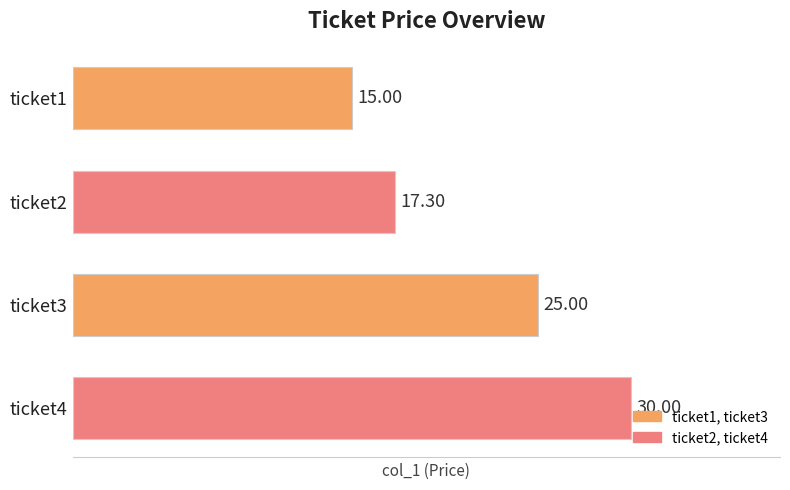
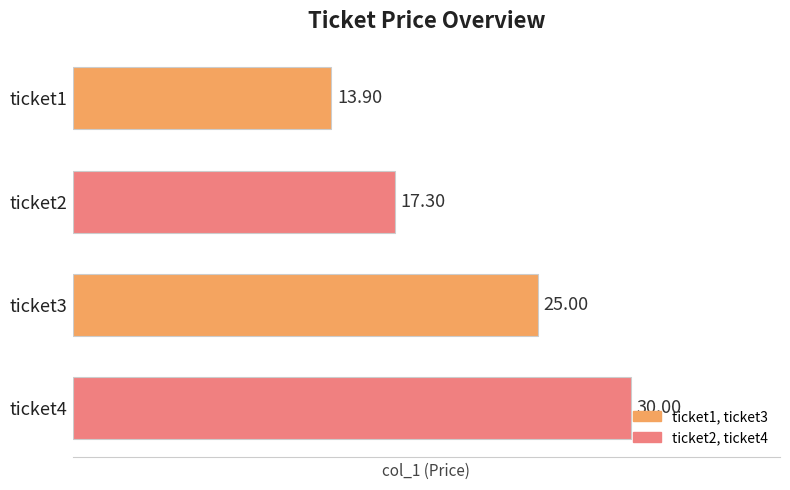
  {
-   "ticket1": 15.00,
+   "ticket1": 13.90,
    "ticket2": 17.30,
    "ticket3": 25.00,
    "ticket4": 30.00
  }
